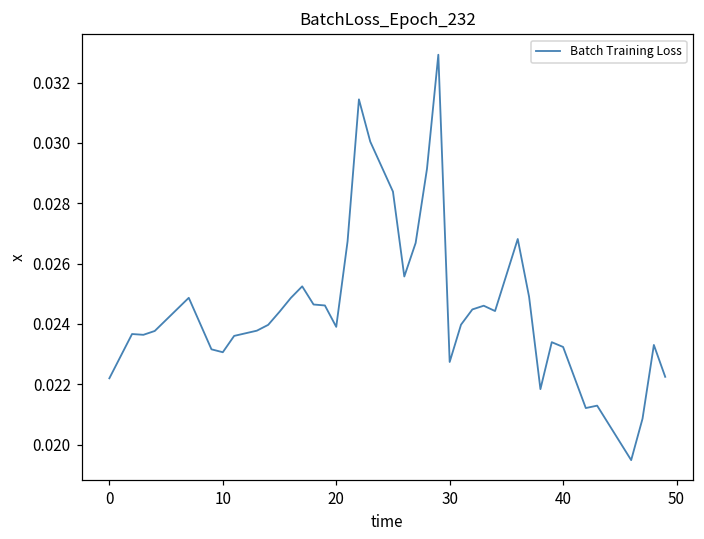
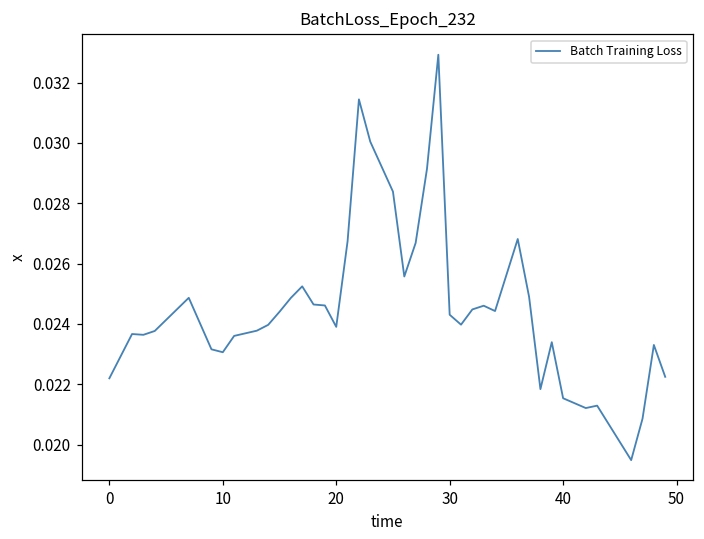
  {
    "0": 0.0222,
    "10": 0.0231,
    "20": 0.0239,
-   "30": 0.0227,
-   "40": 0.0232
+   "30": 0.0243,
+   "40": 0.0215
  }
